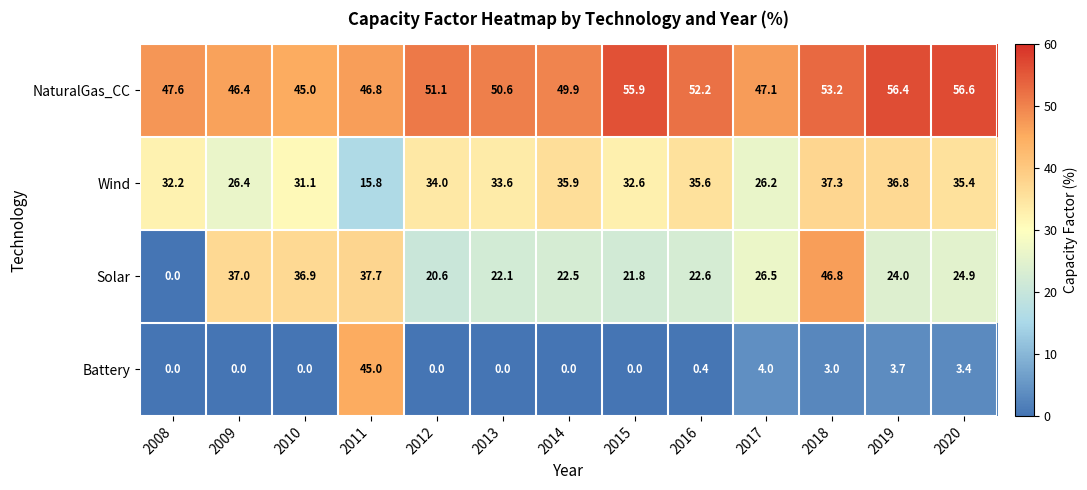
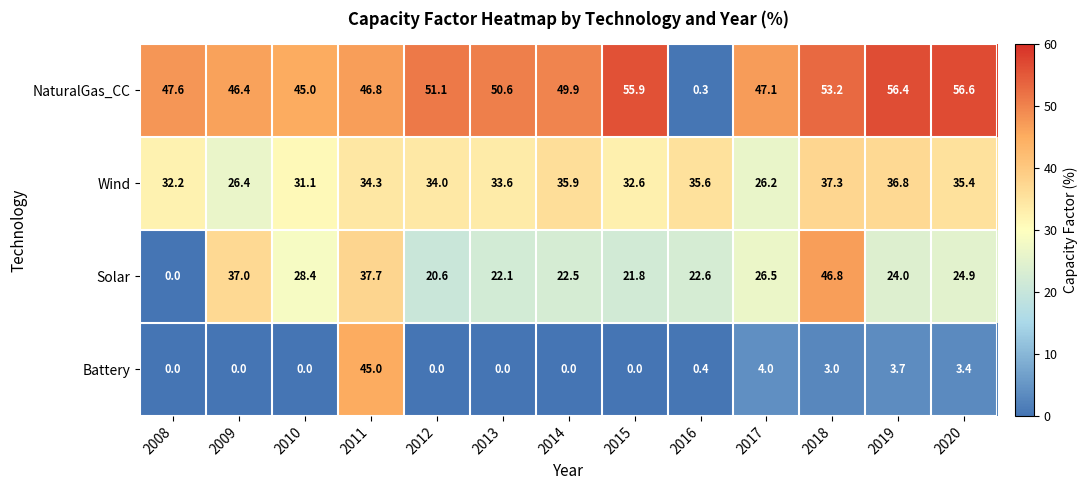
  {
    "NaturalGas_CC": {
      "2008": 47.6,
      "2009": 46.4,
      "2010": 45.0,
      "2011": 46.8,
      "2012": 51.1,
      "2013": 50.6,
      "2014": 49.9,
      "2015": 55.9,
-     "2016": 52.2,
+     "2016": 0.3,
      "2017": 47.1,
      "2018": 53.2,
      "2019": 56.4,
      "2020": 56.6
    },
    "Wind": {
      "2008": 32.2,
      "2009": 26.4,
      "2010": 31.1,
-     "2011": 15.8,
+     "2011": 34.3,
      "2012": 34.0,
      "2013": 33.6,
      "2014": 35.9,
      "2015": 32.6,
      "2016": 35.6,
      "2017": 26.2,
      "2018": 37.3,
      "2019": 36.8,
      "2020": 35.4
    },
    "Solar": {
      "2008": 0.0,
      "2009": 37.0,
-     "2010": 36.9,
+     "2010": 28.4,
      "2011": 37.7,
      "2012": 20.6,
      "2013": 22.1,
      "2014": 22.5,
      "2015": 21.8,
      "2016": 22.6,
      "2017": 26.5,
      "2018": 46.8,
      "2019": 24.0,
      "2020": 24.9
    },
    "Battery": {
      "2008": 0.0,
      "2009": 0.0,
      "2010": 0.0,
      "2011": 45.0,
      "2012": 0.0,
      "2013": 0.0,
      "2014": 0.0,
      "2015": 0.0,
      "2016": 0.4,
      "2017": 4.0,
      "2018": 3.0,
      "2019": 3.7,
      "2020": 3.4
    }
  }
